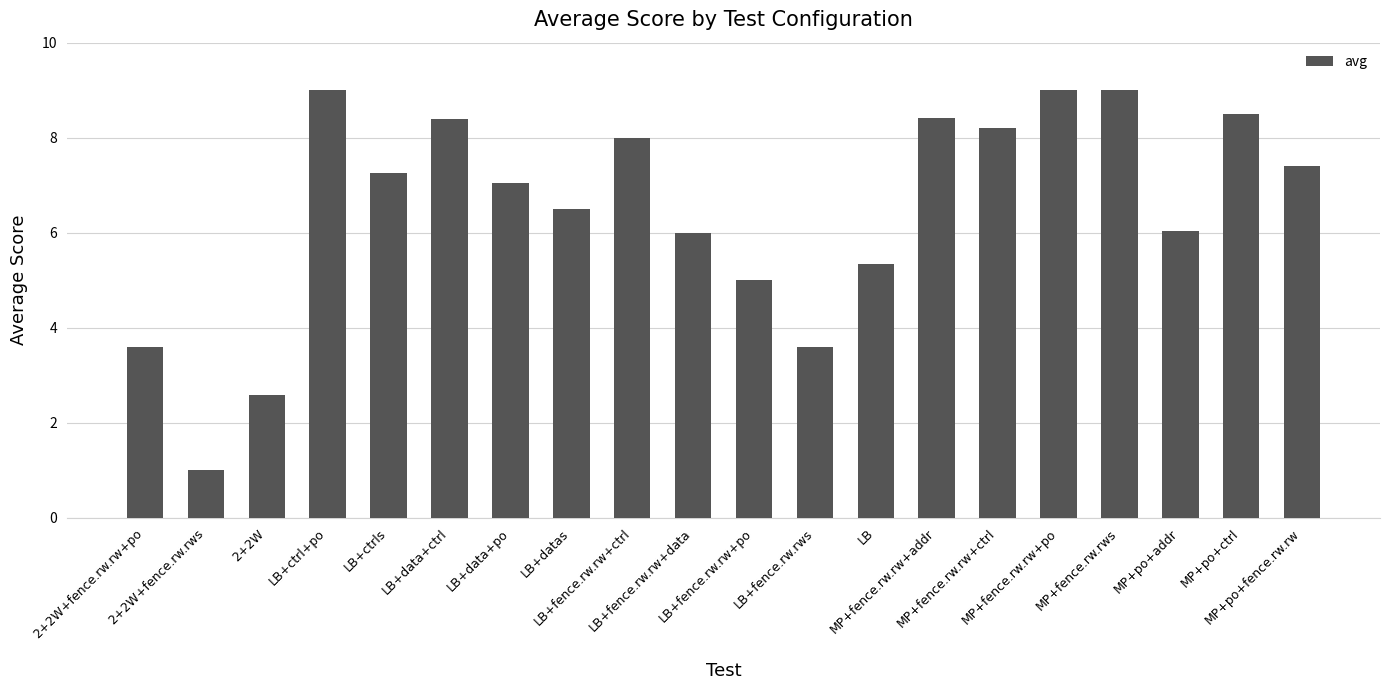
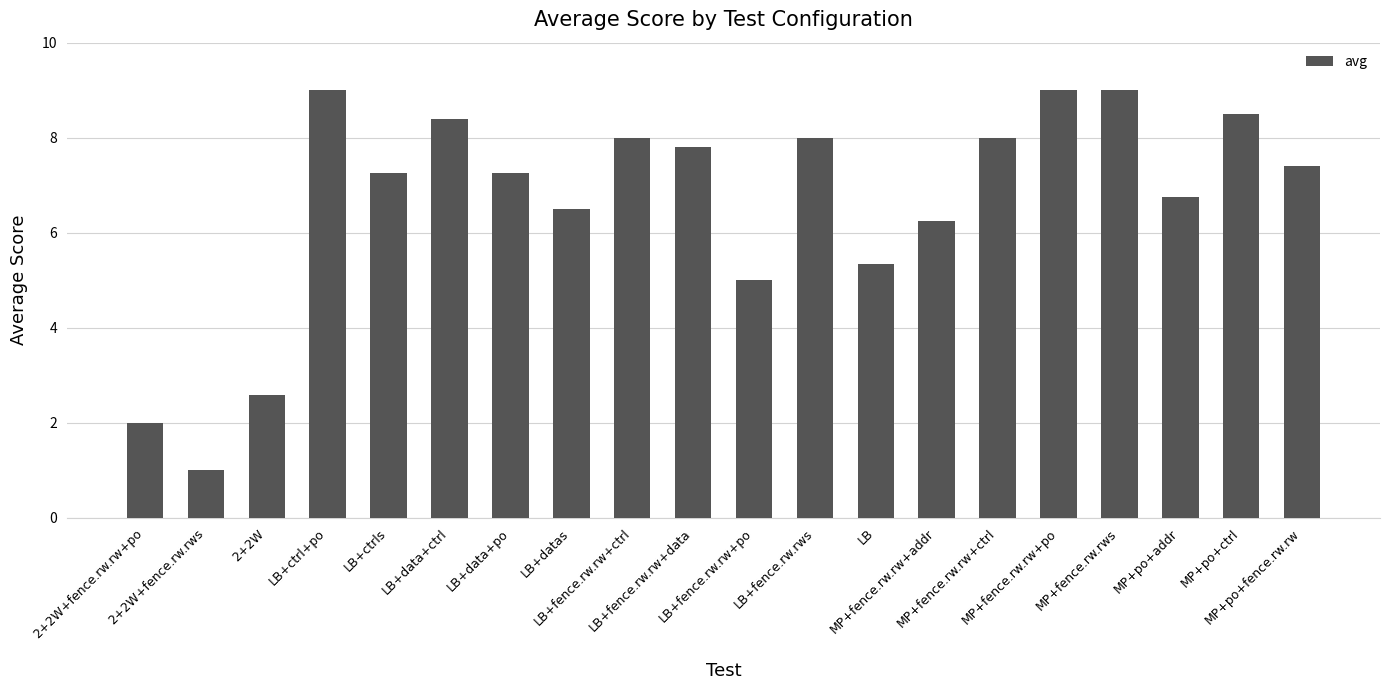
  {
-   "2+2W+fence.rw.rw+po": 3.6,
+   "2+2W+fence.rw.rw+po": 2.0,
    "2+2W+fence.rw.rws": 1.0,
    "2+2W": 2.6,
    "LB+ctrl+po": 9.0,
    "LB+ctrls": 7.3,
    "LB+data+ctrl": 8.4,
-   "LB+data+po": 7.1,
+   "LB+data+po": 7.3,
    "LB+datas": 6.5,
    "LB+fence.rw.rw+ctrl": 8.0,
-   "LB+fence.rw.rw+data": 6.0,
+   "LB+fence.rw.rw+data": 7.8,
    "LB+fence.rw.rw+po": 5.0,
-   "LB+fence.rw.rws": 3.6,
+   "LB+fence.rw.rws": 8.0,
    "LB": 5.4,
-   "MP+fence.rw.rw+addr": 8.4,
-   "MP+fence.rw.rw+ctrl": 8.2,
+   "MP+fence.rw.rw+addr": 6.3,
+   "MP+fence.rw.rw+ctrl": 8.0,
    "MP+fence.rw.rw+po": 9.0,
    "MP+fence.rw.rws": 9.0,
-   "MP+po+addr": 6.0,
+   "MP+po+addr": 6.8,
    "MP+po+ctrl": 8.5,
    "MP+po+fence.rw.rw": 7.4
  }
